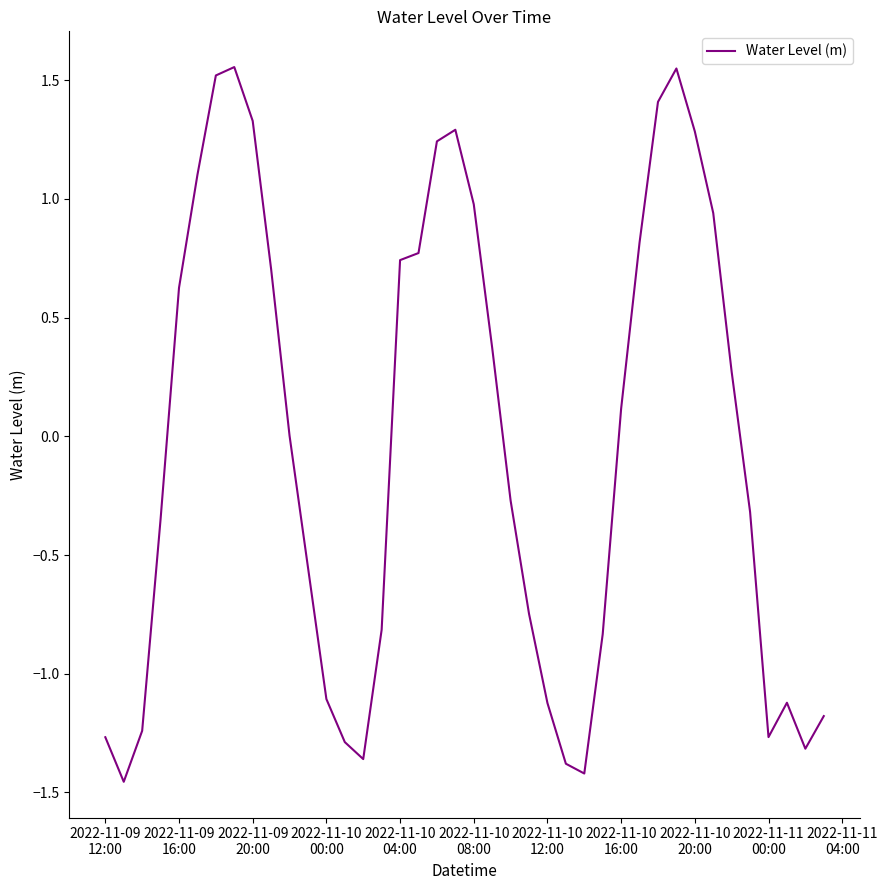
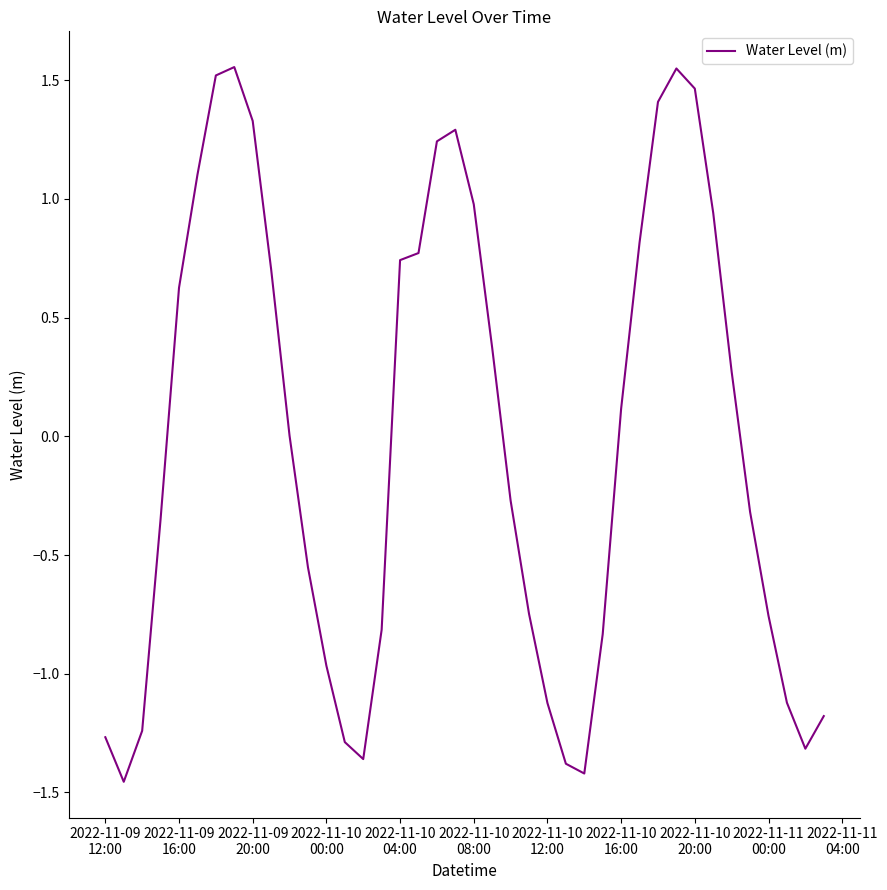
  {
    "2022-11-09 12:00": -1.27,
    "2022-11-09 16:00": 0.63,
    "2022-11-09 20:00": 1.33,
-   "2022-11-10 00:00": -1.11,
+   "2022-11-10 00:00": -0.97,
    "2022-11-10 04:00": 0.74,
    "2022-11-10 08:00": 0.98,
    "2022-11-10 12:00": -1.12,
    "2022-11-10 16:00": 0.12,
-   "2022-11-10 20:00": 1.28,
-   "2022-11-11 00:00": -1.27
+   "2022-11-10 20:00": 1.46,
+   "2022-11-11 00:00": -0.76
  }
